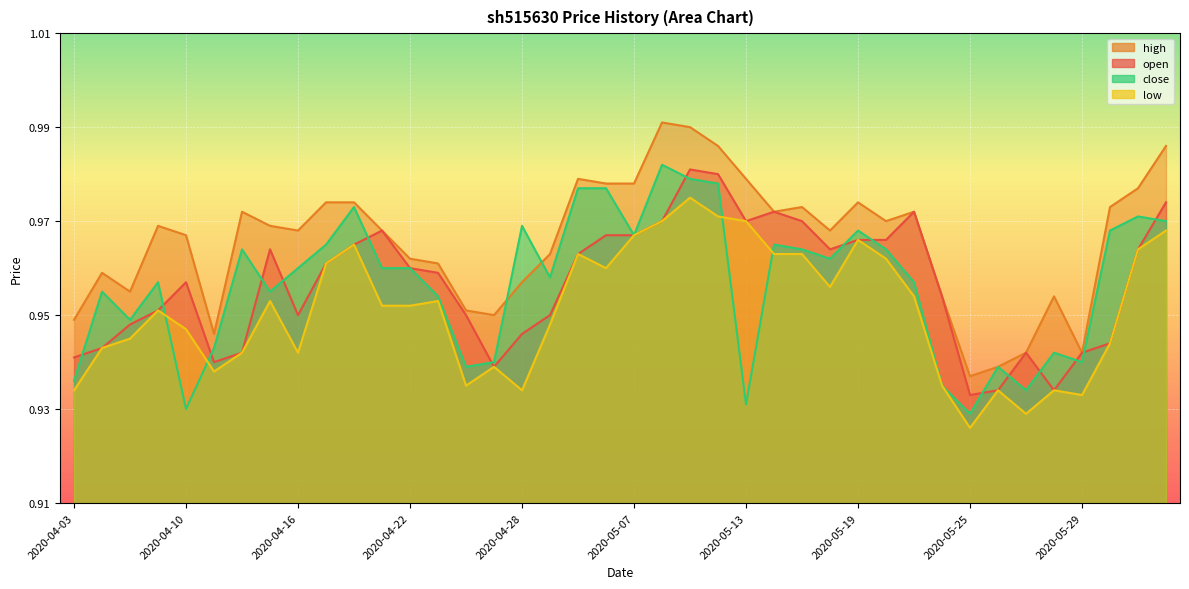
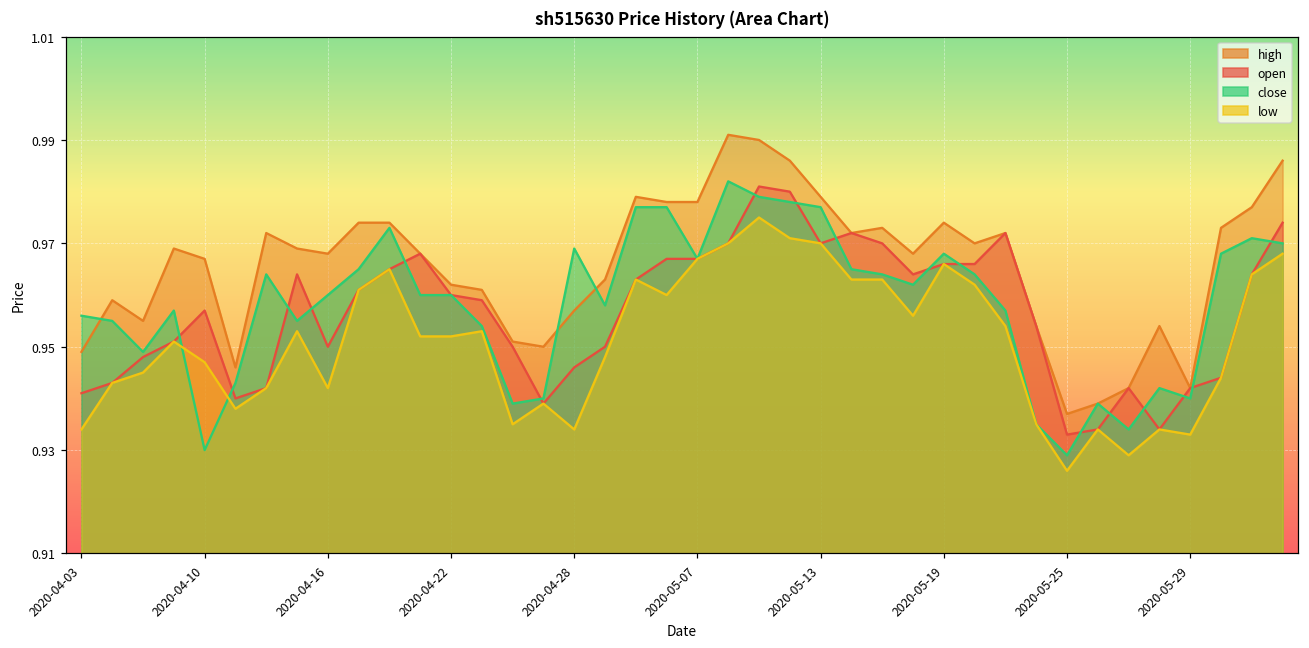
  {
    "close": {
-     "2020-04-03": 0.936,
+     "2020-04-03": 0.956,
      "2020-04-10": 0.930,
      "2020-04-16": 0.960,
      "2020-04-28": 0.969,
-     "2020-05-13": 0.931,
+     "2020-05-13": 0.977,
      "2020-05-19": 0.968,
      "2020-05-25": 0.929,
      "2020-05-29": 0.940
    }
  }
